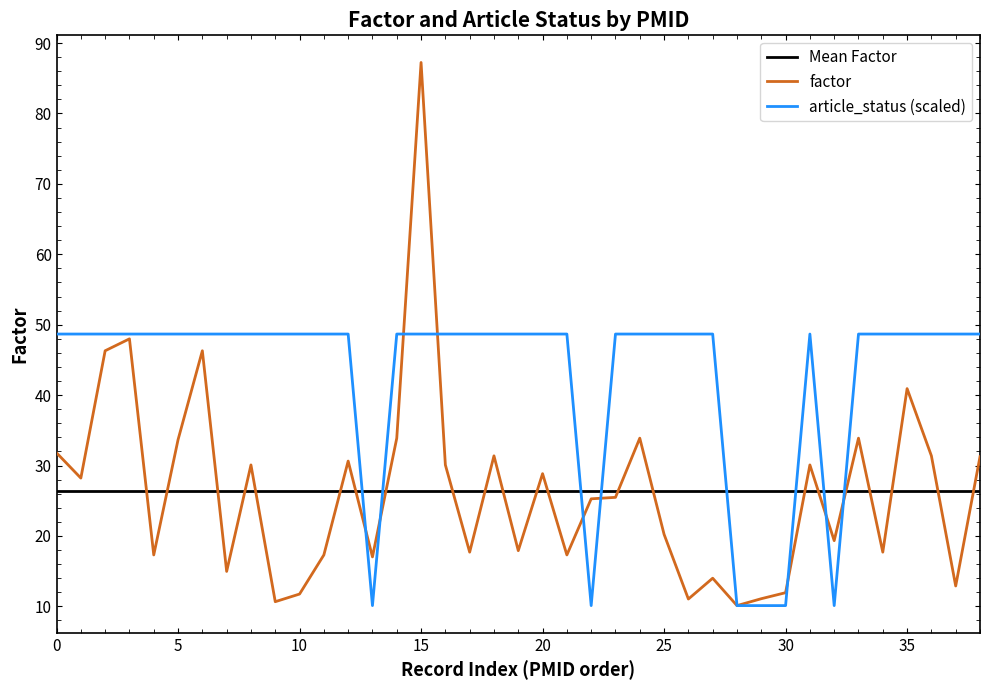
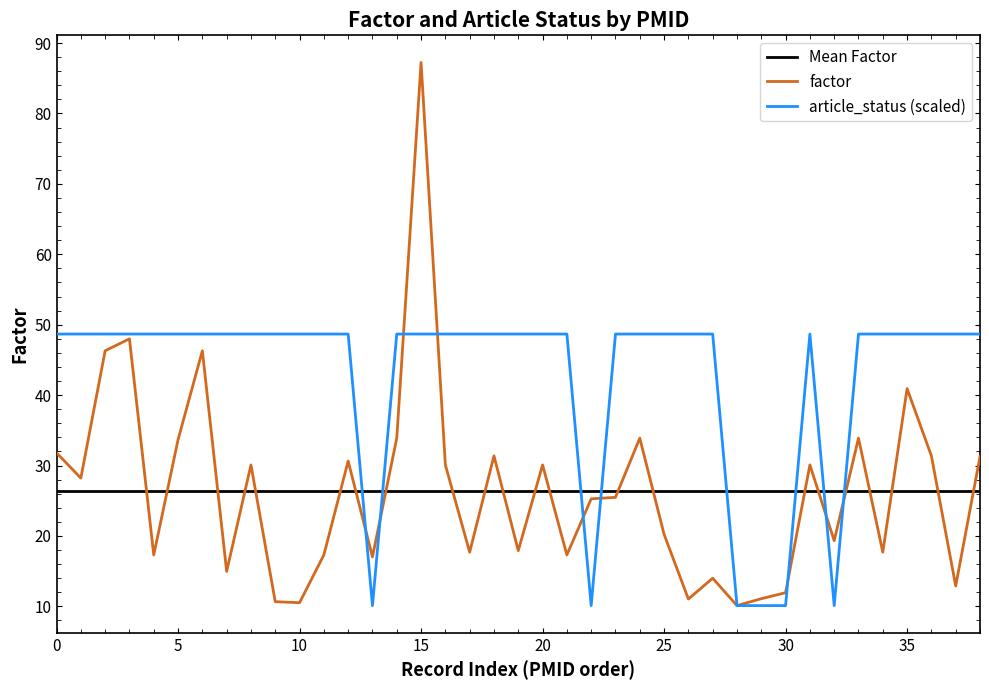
  {
    "factor": {
      "0": 32,
      "5": 34,
-     "10": 12,
+     "10": 11,
      "15": 87,
-     "20": 29,
+     "20": 30,
      "25": 20,
      "30": 12,
      "35": 41
    },
    "article_status (scaled)": {
      "0": 49,
      "5": 49,
      "10": 49,
      "15": 49,
      "20": 49,
      "25": 49,
      "30": 10,
      "35": 49
    }
  }
